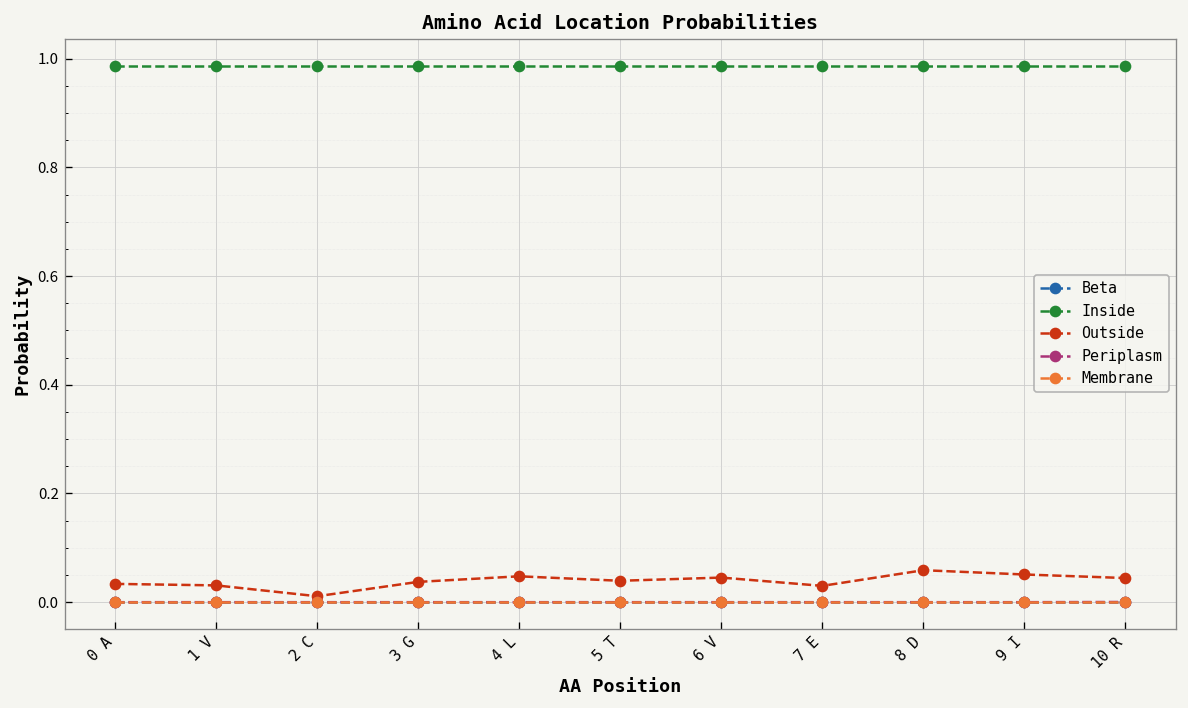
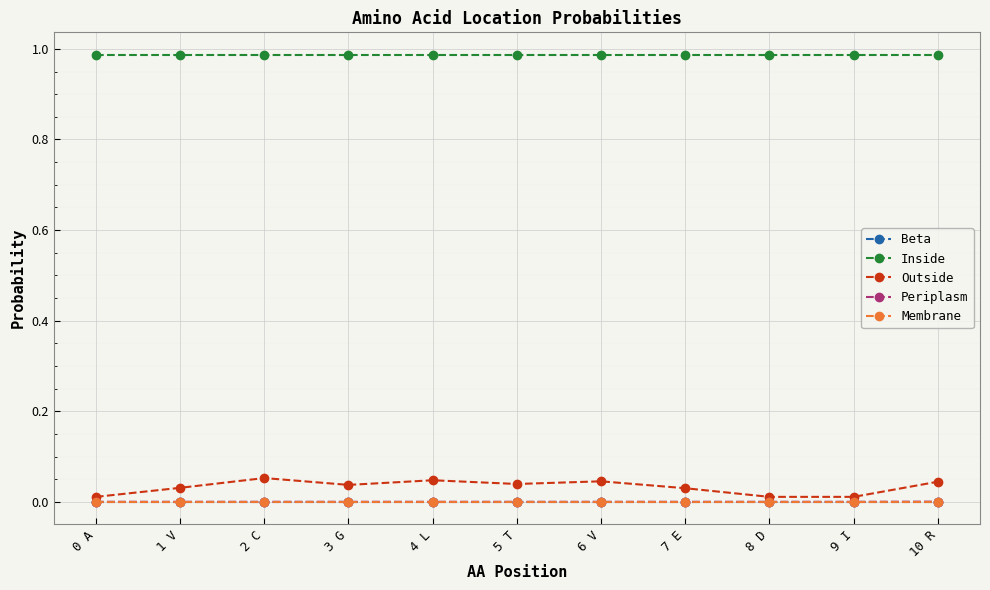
  {
    "Membrane": {
      "0 A": 0.00,
      "1 V": 0.00,
      "2 C": 0.00,
      "3 G": 0.00,
      "4 L": 0.00,
      "5 T": 0.00,
      "6 V": 0.00,
      "7 E": 0.00,
      "8 D": 0.00,
      "9 I": 0.00,
      "10 R": 0.00
    },
    "Inside": {
      "0 A": 0.99,
      "1 V": 0.99,
      "2 C": 0.99,
      "3 G": 0.99,
      "4 L": 0.99,
      "5 T": 0.99,
      "6 V": 0.99,
      "7 E": 0.99,
      "8 D": 0.99,
      "9 I": 0.99,
      "10 R": 0.99
    },
    "Outside": {
-     "0 A": 0.03,
+     "0 A": 0.01,
      "1 V": 0.03,
-     "2 C": 0.01,
+     "2 C": 0.05,
      "3 G": 0.04,
      "4 L": 0.05,
      "5 T": 0.04,
      "6 V": 0.05,
      "7 E": 0.03,
-     "8 D": 0.06,
-     "9 I": 0.05,
+     "8 D": 0.01,
+     "9 I": 0.01,
      "10 R": 0.04
    }
  }
